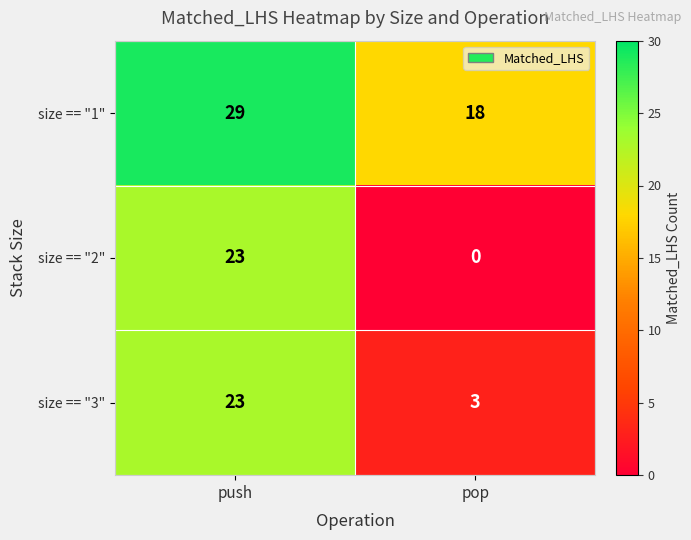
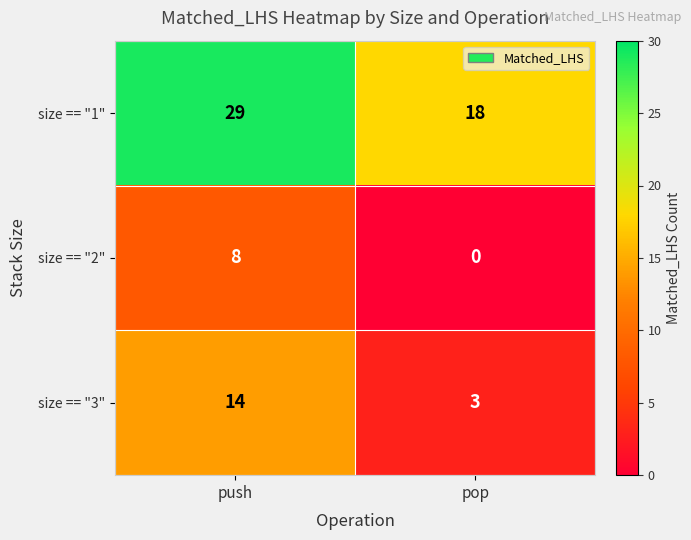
  {
    "size == \"1\"": {
      "push": 29,
      "pop": 18
    },
    "size == \"2\"": {
-     "push": 23,
+     "push": 8,
      "pop": 0
    },
    "size == \"3\"": {
-     "push": 23,
+     "push": 14,
      "pop": 3
    }
  }
